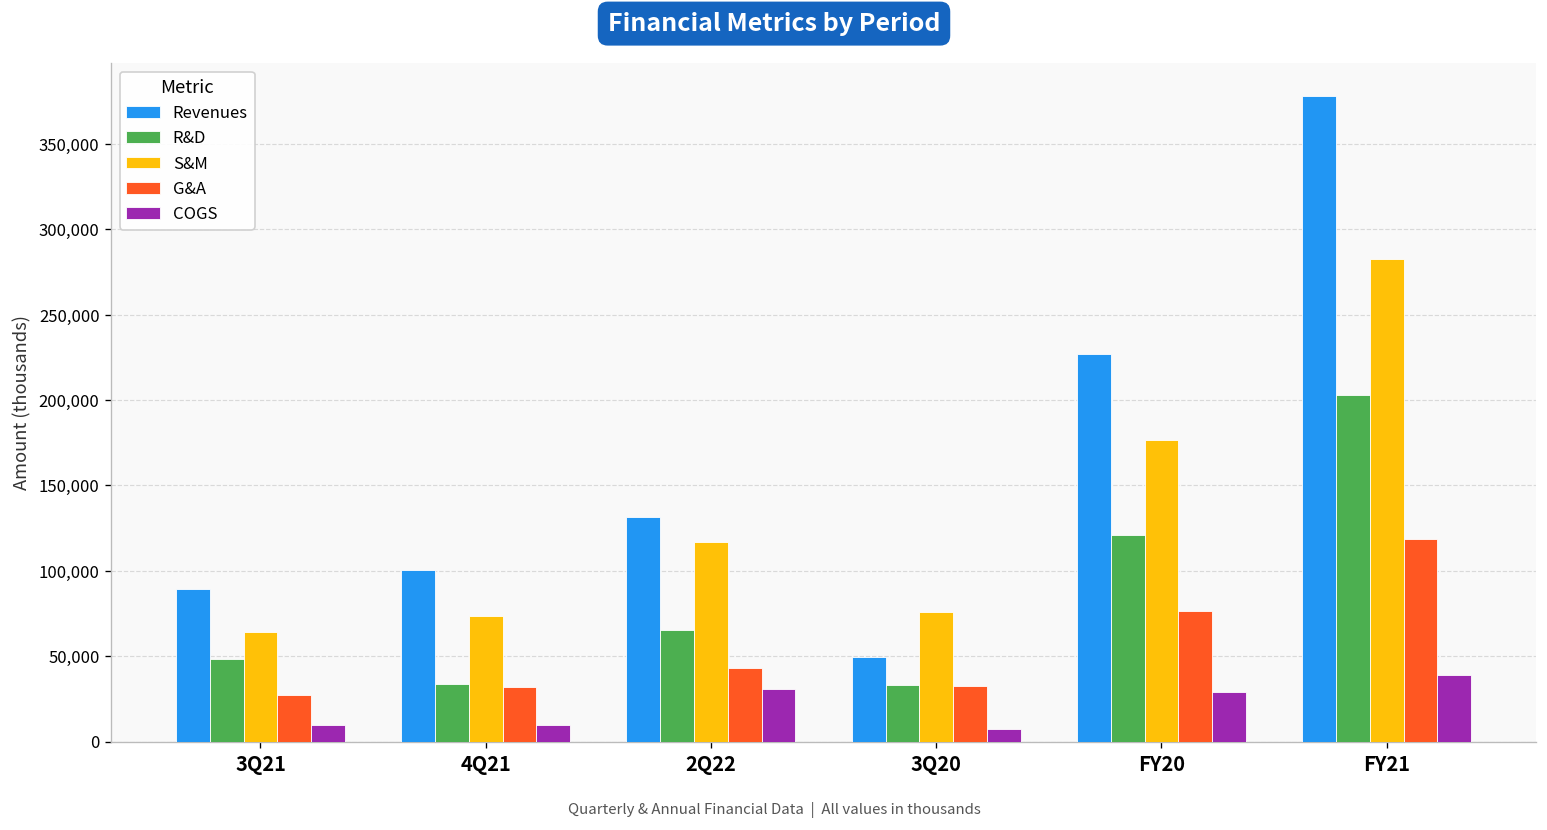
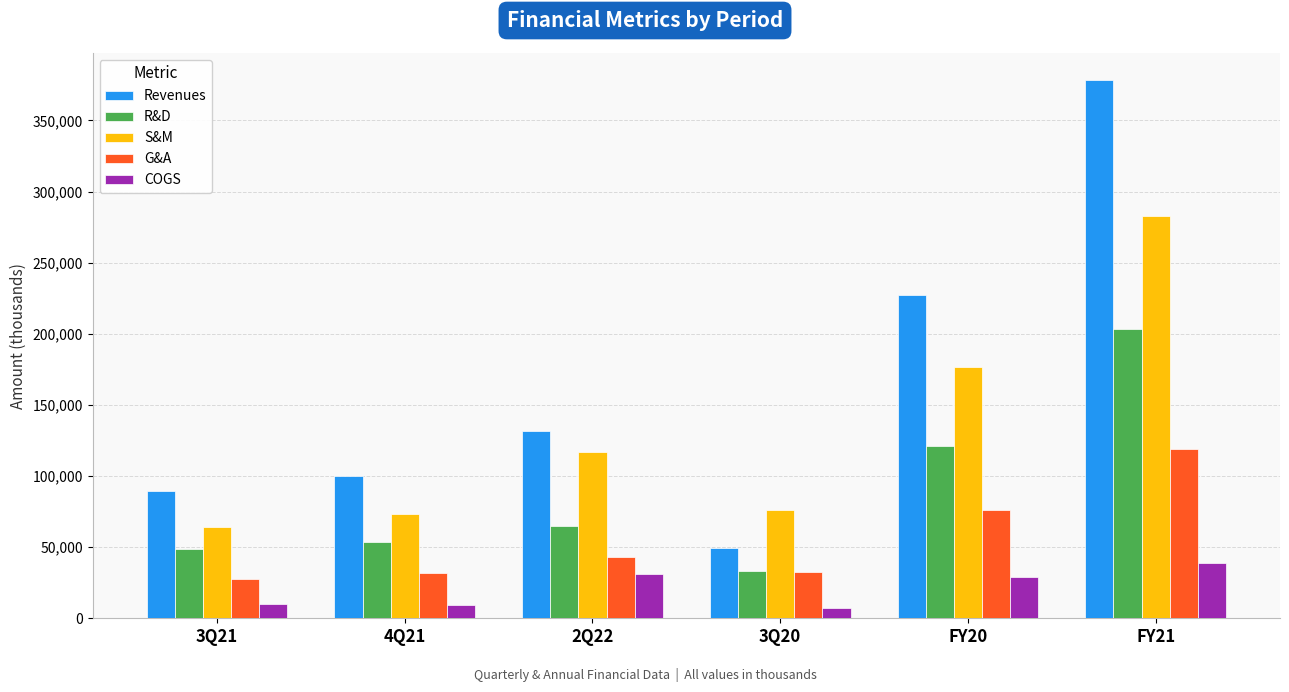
  {
    "Revenues": {
      "3Q21": "89,000",
      "4Q21": "100,000",
      "2Q22": "131,000",
      "3Q20": "49,000",
      "FY20": "227,000",
      "FY21": "378,000"
    },
    "R&D": {
      "3Q21": "48,000",
-     "4Q21": "34,000",
+     "4Q21": "54,000",
      "2Q22": "65,000",
      "3Q20": "33,000",
      "FY20": "121,000",
      "FY21": "203,000"
    },
    "S&M": {
      "3Q21": "64,000",
      "4Q21": "73,000",
      "2Q22": "117,000",
      "3Q20": "76,000",
      "FY20": "176,000",
      "FY21": "283,000"
    },
    "G&A": {
      "3Q21": "27,000",
      "4Q21": "32,000",
      "2Q22": "43,000",
      "3Q20": "32,000",
      "FY20": "76,000",
      "FY21": "119,000"
    },
    "COGS": {
      "3Q21": "10,000",
      "4Q21": "10,000",
      "2Q22": "31,000",
      "3Q20": "7,000",
      "FY20": "29,000",
      "FY21": "39,000"
    }
  }
